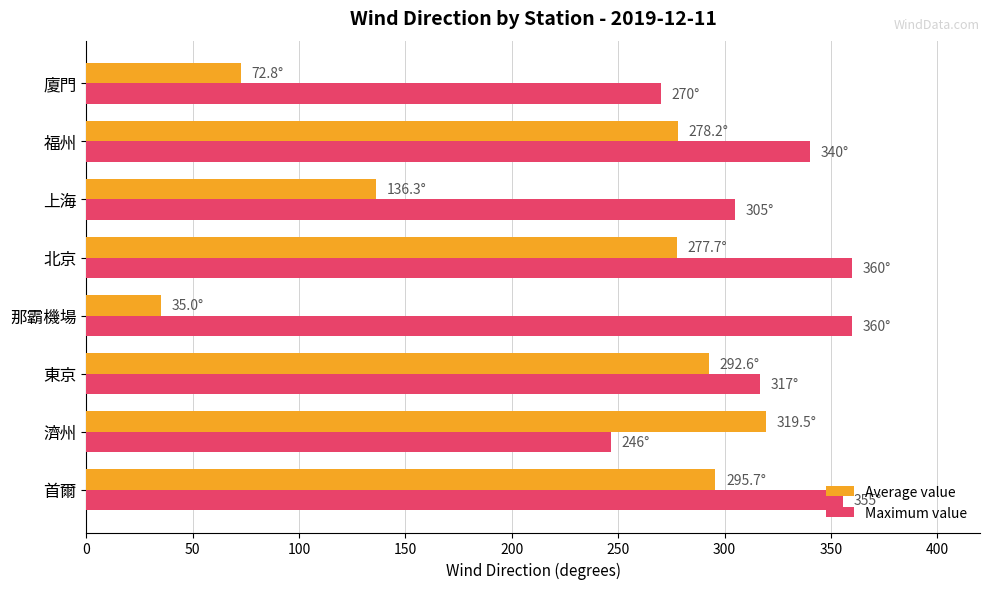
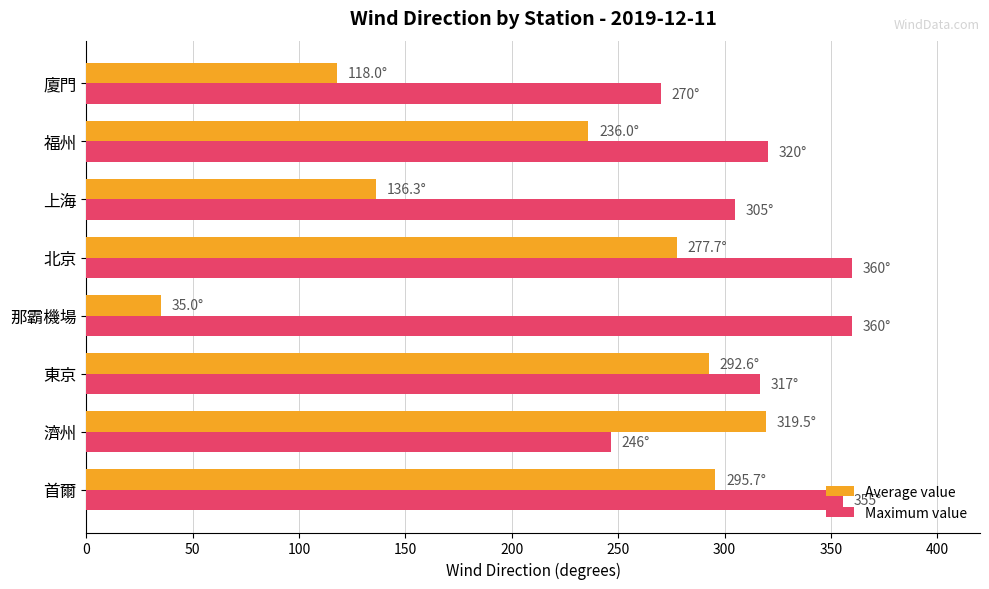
  {
    "Average value": {
-     "廈門": "72.8°",
-     "福州": "278.2°",
+     "廈門": "118.0°",
+     "福州": "236.0°",
      "上海": "136.3°",
      "北京": "277.7°",
      "那霸機場": "35.0°",
      "東京": "292.6°",
      "濟州": "319.5°",
      "首爾": "295.7°"
    },
    "Maximum value": {
      "廈門": "270°",
-     "福州": "340°",
+     "福州": "320°",
      "上海": "305°",
      "北京": "360°",
      "那霸機場": "360°",
      "東京": "317°",
      "濟州": "246°",
      "首爾": "355°"
    }
  }
